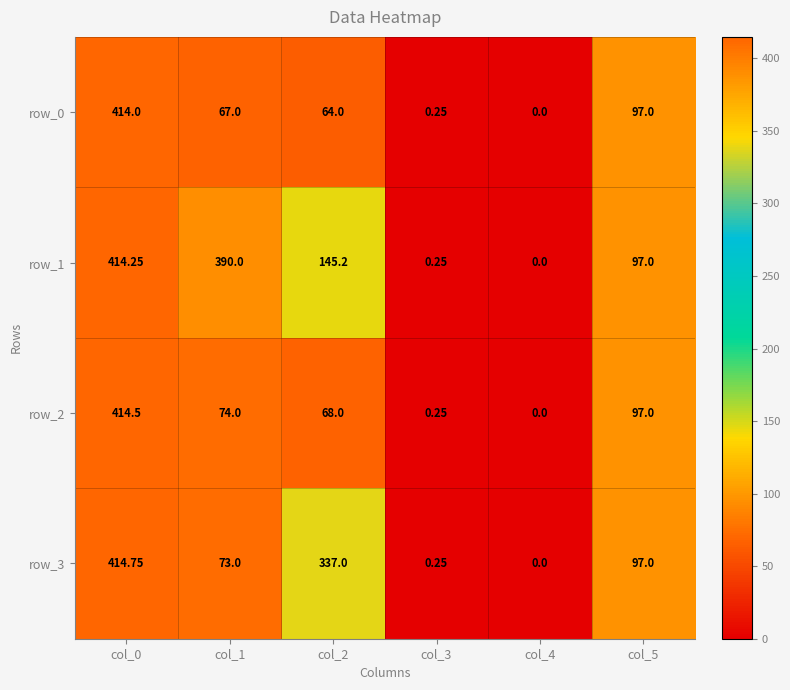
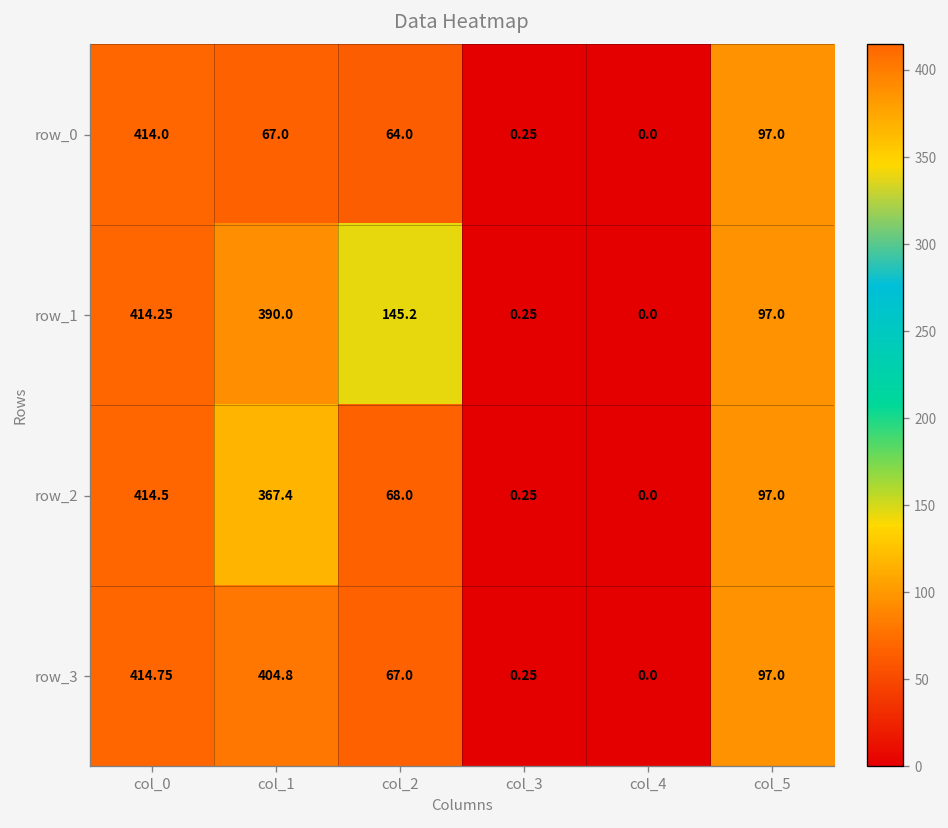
  {
    "row_0": {
      "col_0": 414.0,
      "col_1": 67.0,
      "col_2": 64.0,
      "col_3": 0.25,
      "col_4": 0.0,
      "col_5": 97.0
    },
    "row_1": {
      "col_0": 414.25,
      "col_1": 390.0,
      "col_2": 145.2,
      "col_3": 0.25,
      "col_4": 0.0,
      "col_5": 97.0
    },
    "row_2": {
      "col_0": 414.5,
-     "col_1": 74.0,
+     "col_1": 367.4,
      "col_2": 68.0,
      "col_3": 0.25,
      "col_4": 0.0,
      "col_5": 97.0
    },
    "row_3": {
      "col_0": 414.75,
-     "col_1": 73.0,
-     "col_2": 337.0,
+     "col_1": 404.8,
+     "col_2": 67.0,
      "col_3": 0.25,
      "col_4": 0.0,
      "col_5": 97.0
    }
  }
